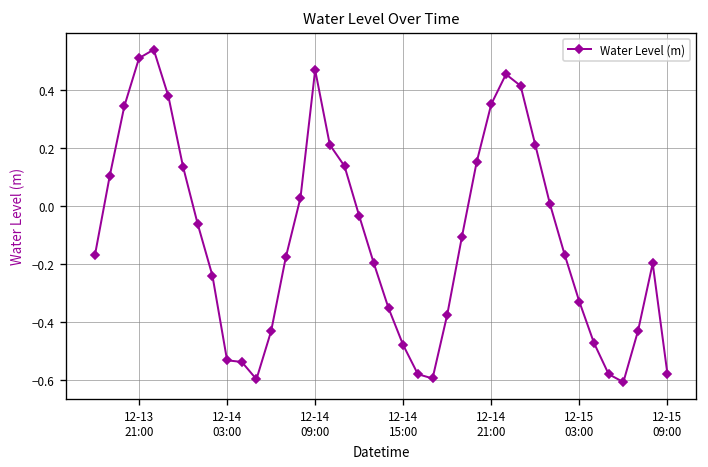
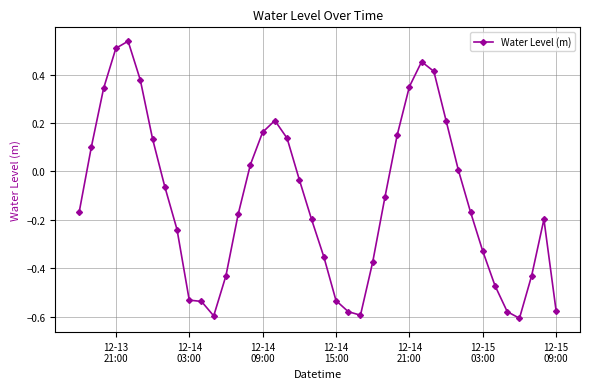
  {
    "12-13 21:00": 0.51,
    "12-14 03:00": -0.53,
-   "12-14 09:00": 0.47,
-   "12-14 15:00": -0.48,
+   "12-14 09:00": 0.16,
+   "12-14 15:00": -0.53,
    "12-14 21:00": 0.35,
    "12-15 03:00": -0.33,
    "12-15 09:00": -0.58
  }
